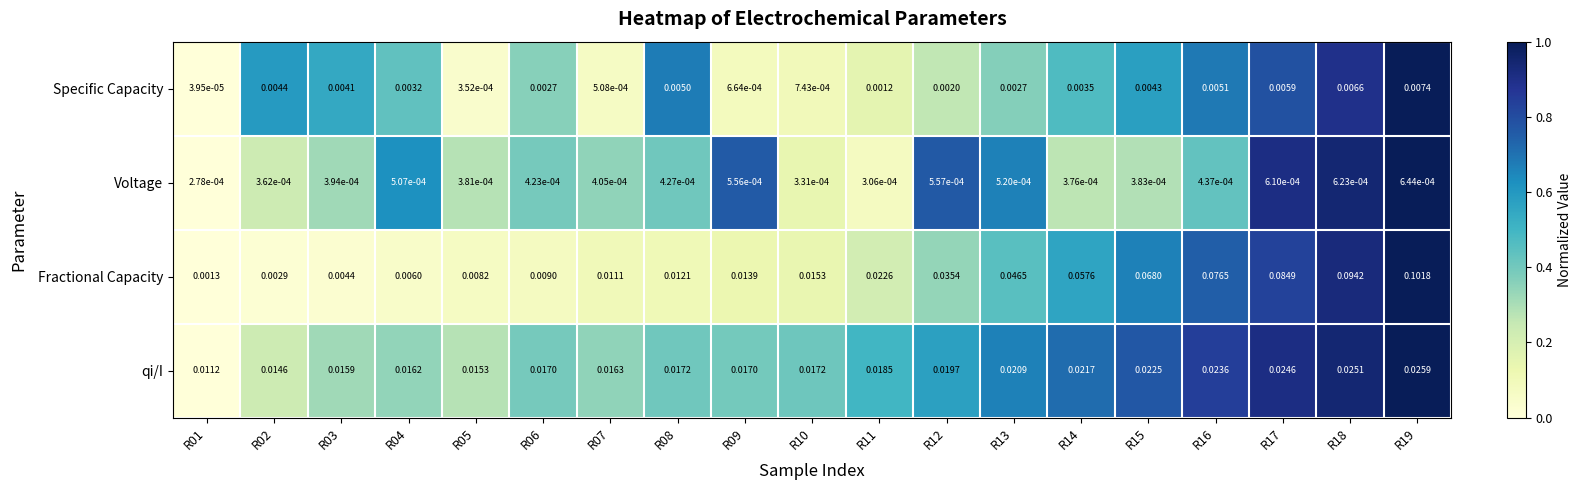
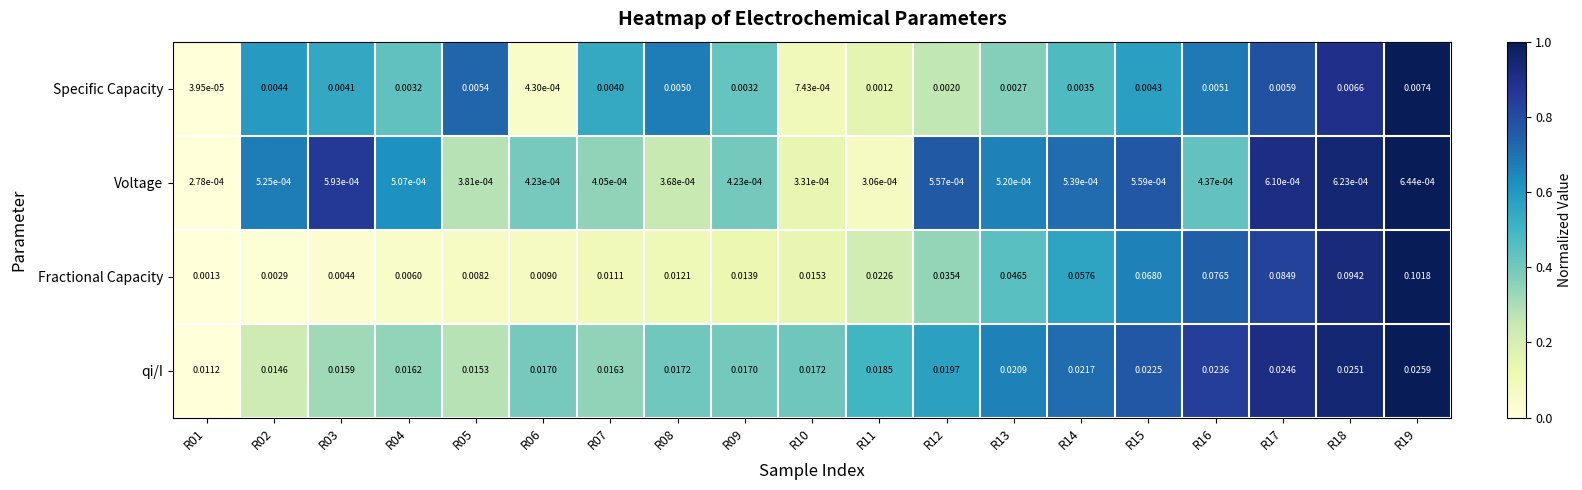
  {
    "Specific Capacity": {
      "R01": "3.95e-05",
      "R02": "0.0044",
      "R03": "0.0041",
      "R04": "0.0032",
-     "R05": "3.52e-04",
-     "R06": "0.0027",
-     "R07": "5.08e-04",
+     "R05": "0.0054",
+     "R06": "4.30e-04",
+     "R07": "0.0040",
      "R08": "0.0050",
-     "R09": "6.64e-04",
+     "R09": "0.0032",
      "R10": "7.43e-04",
      "R11": "0.0012",
      "R12": "0.0020",
      "R13": "0.0027",
      "R14": "0.0035",
      "R15": "0.0043",
      "R16": "0.0051",
      "R17": "0.0059",
      "R18": "0.0066",
      "R19": "0.0074"
    },
    "Voltage": {
      "R01": "2.78e-04",
-     "R02": "3.62e-04",
-     "R03": "3.94e-04",
+     "R02": "5.25e-04",
+     "R03": "5.93e-04",
      "R04": "5.07e-04",
      "R05": "3.81e-04",
      "R06": "4.23e-04",
      "R07": "4.05e-04",
-     "R08": "4.27e-04",
-     "R09": "5.56e-04",
+     "R08": "3.68e-04",
+     "R09": "4.23e-04",
      "R10": "3.31e-04",
      "R11": "3.06e-04",
      "R12": "5.57e-04",
      "R13": "5.20e-04",
-     "R14": "3.76e-04",
-     "R15": "3.83e-04",
+     "R14": "5.39e-04",
+     "R15": "5.59e-04",
      "R16": "4.37e-04",
      "R17": "6.10e-04",
      "R18": "6.23e-04",
      "R19": "6.44e-04"
    },
    "Fractional Capacity": {
      "R01": "0.0013",
      "R02": "0.0029",
      "R03": "0.0044",
      "R04": "0.0060",
      "R05": "0.0082",
      "R06": "0.0090",
      "R07": "0.0111",
      "R08": "0.0121",
      "R09": "0.0139",
      "R10": "0.0153",
      "R11": "0.0226",
      "R12": "0.0354",
      "R13": "0.0465",
      "R14": "0.0576",
      "R15": "0.0680",
      "R16": "0.0765",
      "R17": "0.0849",
      "R18": "0.0942",
      "R19": "0.1018"
    },
    "qi/I": {
      "R01": "0.0112",
      "R02": "0.0146",
      "R03": "0.0159",
      "R04": "0.0162",
      "R05": "0.0153",
      "R06": "0.0170",
      "R07": "0.0163",
      "R08": "0.0172",
      "R09": "0.0170",
      "R10": "0.0172",
      "R11": "0.0185",
      "R12": "0.0197",
      "R13": "0.0209",
      "R14": "0.0217",
      "R15": "0.0225",
      "R16": "0.0236",
      "R17": "0.0246",
      "R18": "0.0251",
      "R19": "0.0259"
    }
  }
